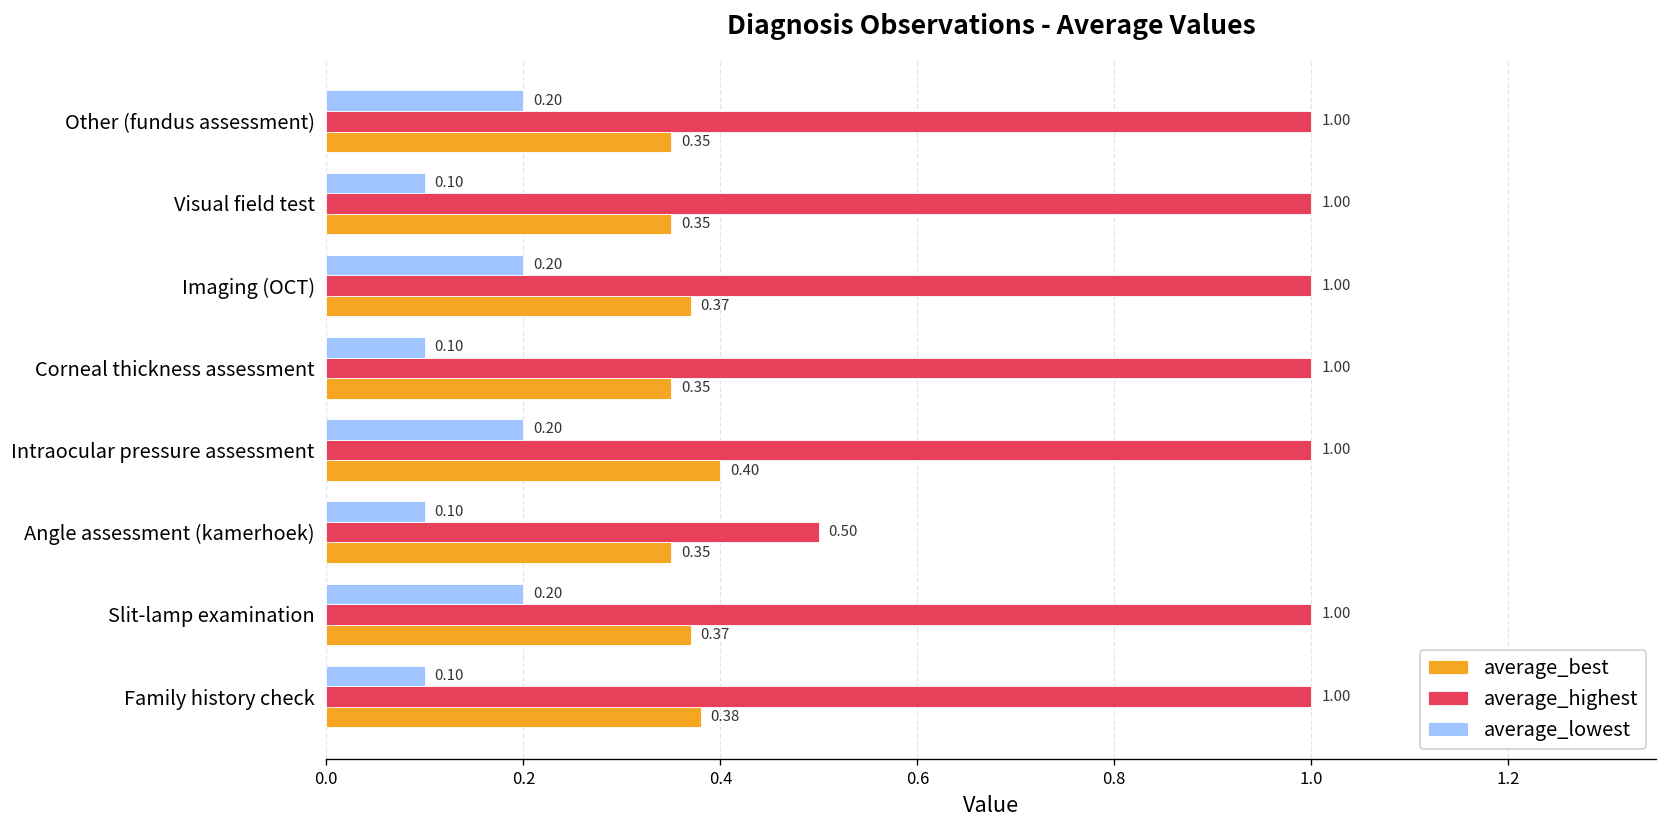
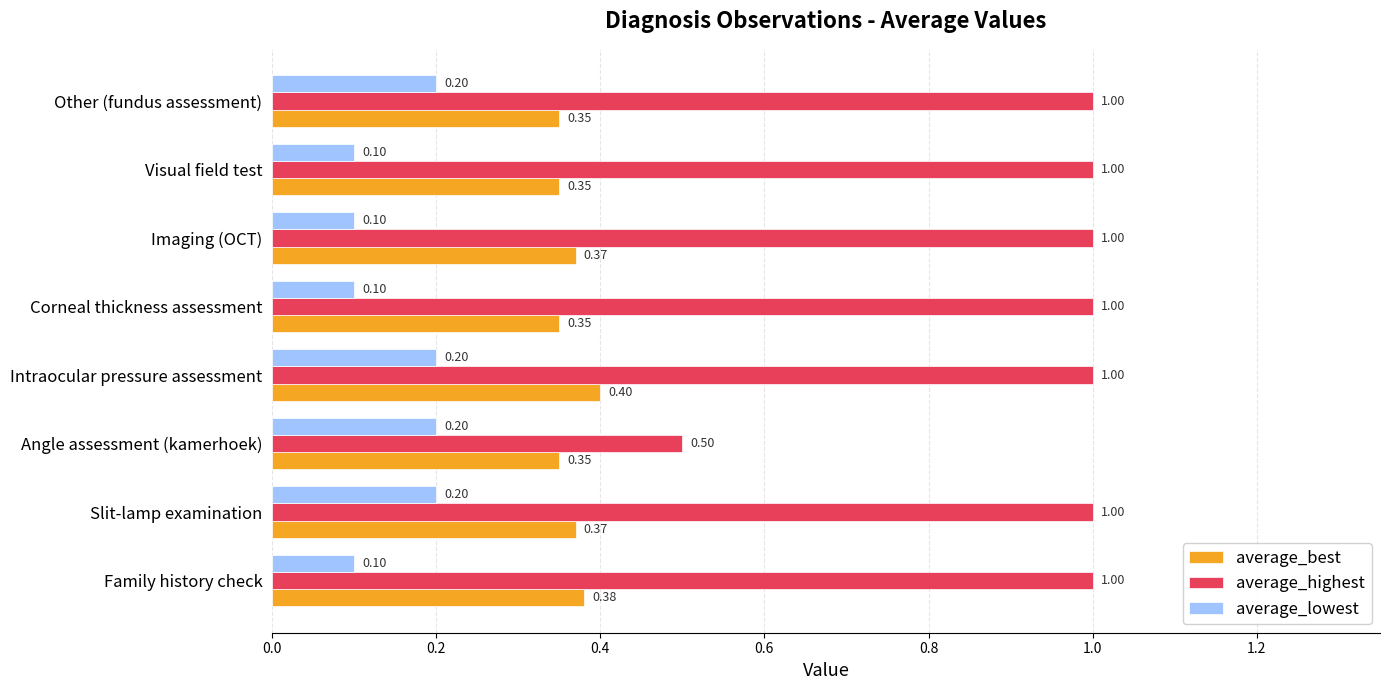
  {
    "average_best": {
      "Other (fundus assessment)": 0.35,
      "Visual field test": 0.35,
      "Imaging (OCT)": 0.37,
      "Corneal thickness assessment": 0.35,
      "Intraocular pressure assessment": 0.40,
      "Angle assessment (kamerhoek)": 0.35,
      "Slit-lamp examination": 0.37,
      "Family history check": 0.38
    },
    "average_highest": {
      "Other (fundus assessment)": 1.00,
      "Visual field test": 1.00,
      "Imaging (OCT)": 1.00,
      "Corneal thickness assessment": 1.00,
      "Intraocular pressure assessment": 1.00,
      "Angle assessment (kamerhoek)": 0.50,
      "Slit-lamp examination": 1.00,
      "Family history check": 1.00
    },
    "average_lowest": {
      "Other (fundus assessment)": 0.20,
      "Visual field test": 0.10,
-     "Imaging (OCT)": 0.20,
+     "Imaging (OCT)": 0.10,
      "Corneal thickness assessment": 0.10,
      "Intraocular pressure assessment": 0.20,
-     "Angle assessment (kamerhoek)": 0.10,
+     "Angle assessment (kamerhoek)": 0.20,
      "Slit-lamp examination": 0.20,
      "Family history check": 0.10
    }
  }
